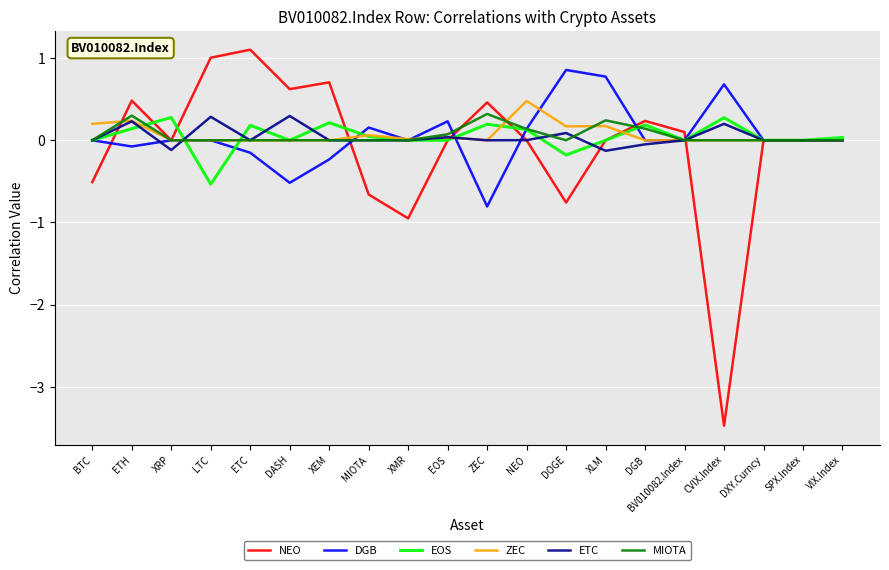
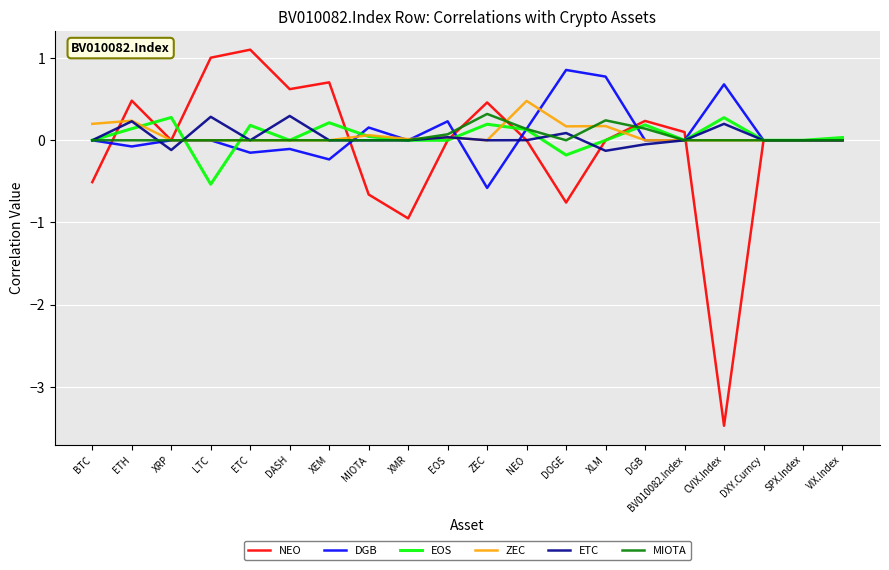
  {
    "NEO": {
      "BTC": -0.5,
      "ETH": 0.5,
      "LTC": 1.0,
      "ETC": 1.1,
      "DASH": 0.6,
      "XEM": 0.7,
      "MIOTA": -0.7,
      "XMR": -1.0,
      "ZEC": 0.5,
      "DOGE": -0.8,
      "DGB": 0.2,
      "BV010082.Index": 0.1,
      "CVIX.Index": -3.5
    },
    "DGB": {
      "ETH": -0.1,
      "ETC": -0.2,
-     "DASH": -0.5,
+     "DASH": -0.1,
      "XEM": -0.2,
      "MIOTA": 0.2,
      "EOS": 0.2,
-     "ZEC": -0.8,
+     "ZEC": -0.6,
      "DOGE": 0.9,
      "XLM": 0.8,
      "CVIX.Index": 0.7
    },
    "EOS": {
      "ETH": 0.1,
      "XRP": 0.3,
      "LTC": -0.5,
      "ETC": 0.2,
      "XEM": 0.2,
      "ZEC": 0.2,
      "DOGE": -0.2,
      "DGB": 0.2,
      "CVIX.Index": 0.3,
      "VIX.Index": 0.0
    },
    "ZEC": {
      "BTC": 0.2,
      "NEO": 0.5,
      "DOGE": 0.2,
      "XLM": 0.2
    },
    "ETC": {
      "XRP": -0.1,
      "LTC": 0.3,
      "DASH": 0.3,
      "DOGE": 0.1,
      "XLM": -0.1,
      "DGB": 0.0,
      "CVIX.Index": 0.2
    },
    "MIOTA": {
-     "ETH": 0.3,
+     "ETH": 0.0,
      "EOS": 0.1,
      "ZEC": 0.3,
      "DOGE": 0.0,
      "XLM": 0.2,
      "DGB": 0.1
    }
  }
